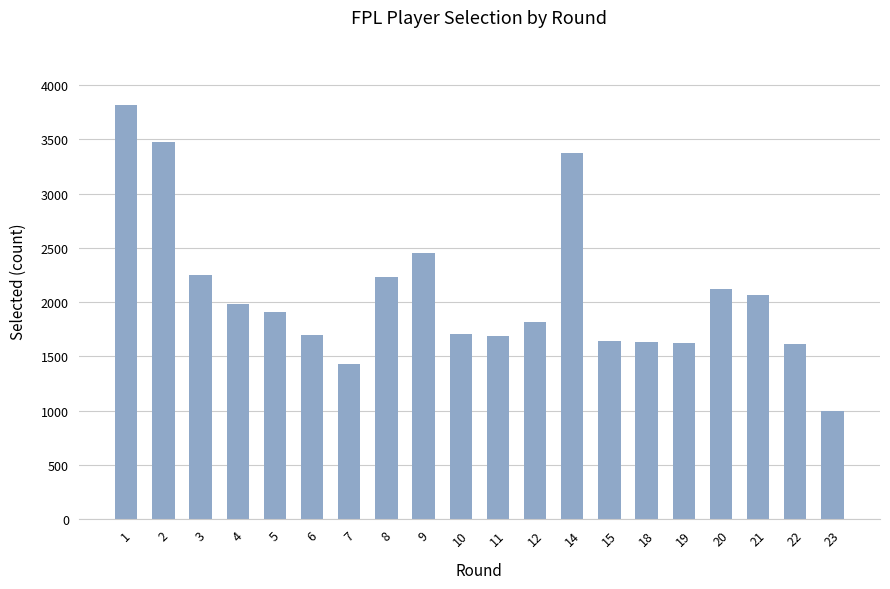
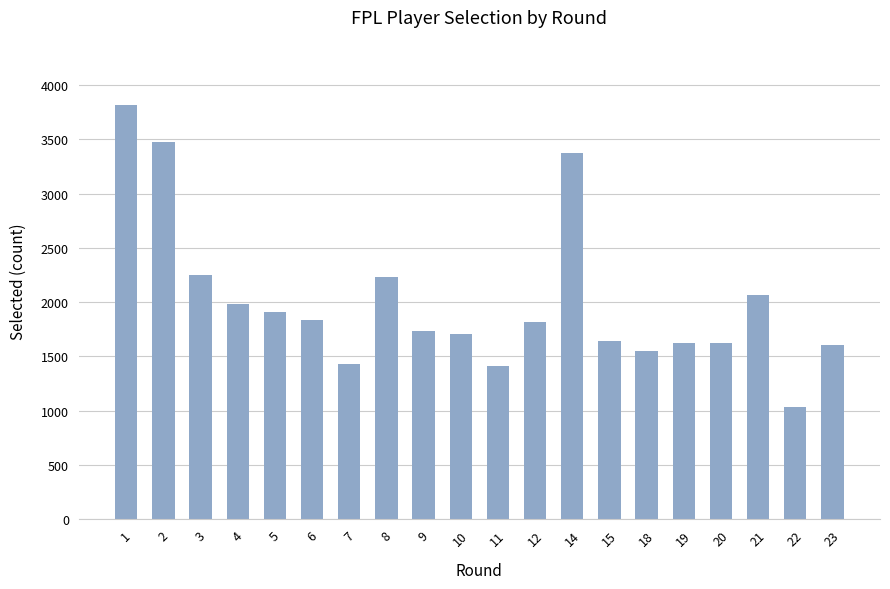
  {
    "1": 3820,
    "2": 3480,
    "3": 2250,
    "4": 1980,
    "5": 1910,
-   "6": 1700,
+   "6": 1840,
    "7": 1430,
    "8": 2230,
-   "9": 2460,
+   "9": 1730,
    "10": 1700,
-   "11": 1690,
+   "11": 1410,
    "12": 1820,
    "14": 3370,
    "15": 1650,
-   "18": 1630,
+   "18": 1550,
    "19": 1630,
-   "20": 2130,
+   "20": 1630,
    "21": 2060,
-   "22": 1610,
-   "23": 1000
+   "22": 1030,
+   "23": 1610
  }
